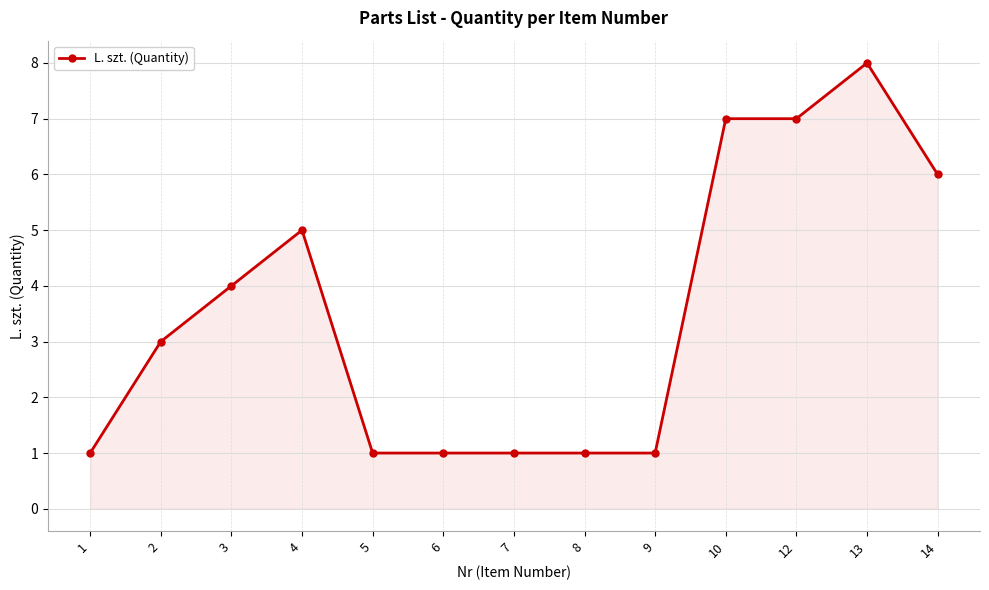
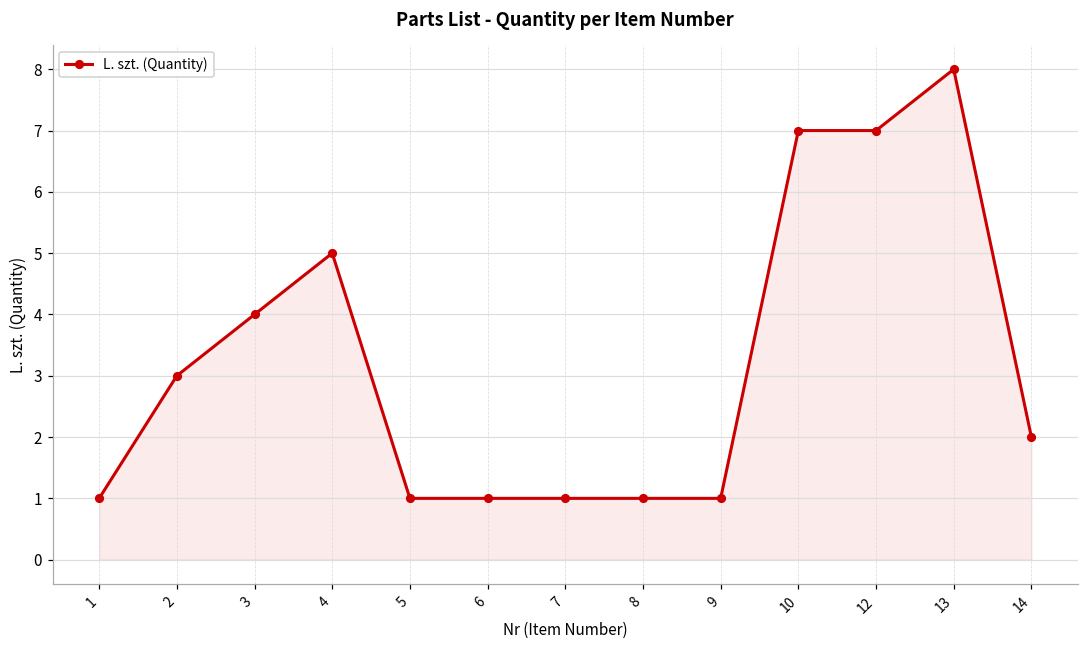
  {
    "1": 1,
    "2": 3,
    "3": 4,
    "4": 5,
    "5": 1,
    "6": 1,
    "7": 1,
    "8": 1,
    "9": 1,
    "10": 7,
    "12": 7,
    "13": 8,
-   "14": 6
+   "14": 2
  }
